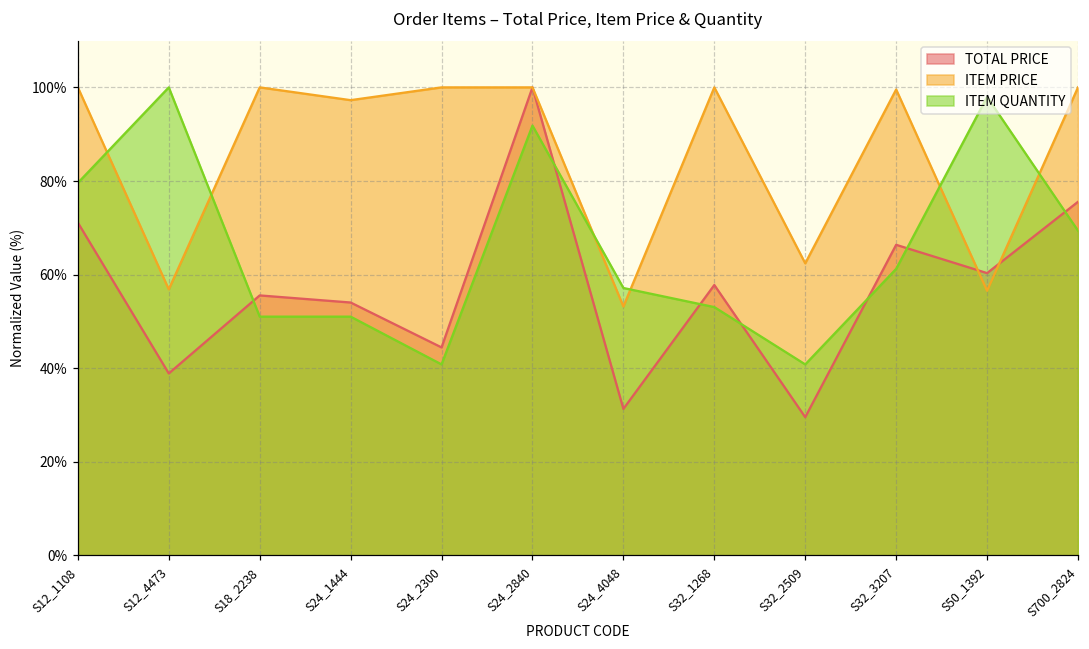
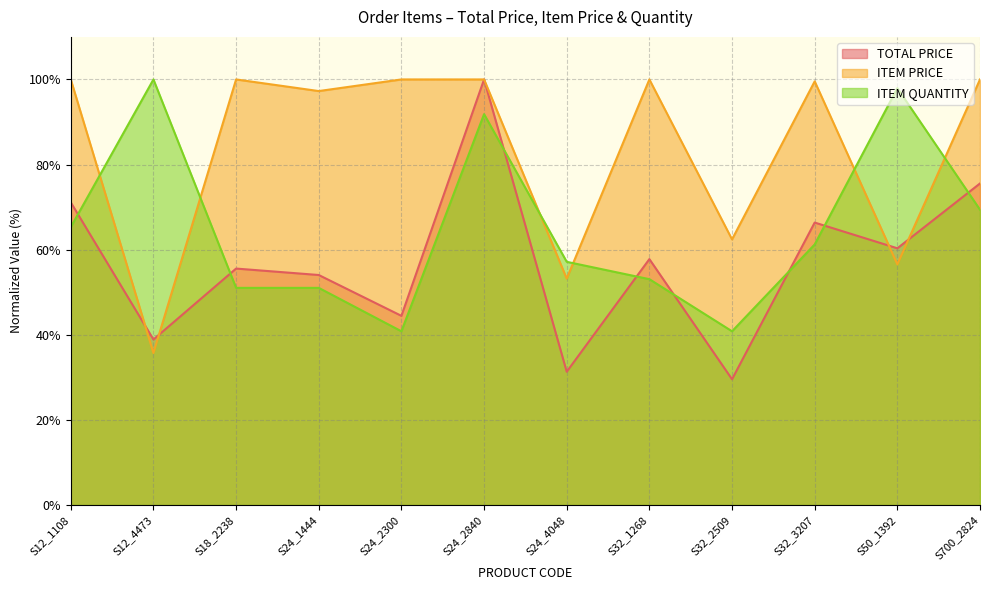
  {
    "TOTAL PRICE": {
      "S12_1108": "71%",
      "S12_4473": "39%",
      "S18_2238": "56%",
      "S24_1444": "54%",
      "S24_2300": "44%",
      "S24_4048": "31%",
      "S32_1268": "58%",
      "S32_2509": "30%",
      "S32_3207": "66%",
      "S50_1392": "60%",
      "S700_2824": "76%"
    },
    "ITEM PRICE": {
      "S12_1108": "100%",
-     "S12_4473": "57%",
+     "S12_4473": "36%",
      "S18_2238": "100%",
      "S24_1444": "97%",
      "S24_2300": "100%",
      "S24_4048": "53%",
      "S32_1268": "100%",
      "S32_2509": "62%",
      "S32_3207": "100%",
      "S50_1392": "57%",
      "S700_2824": "100%"
    },
    "ITEM QUANTITY": {
-     "S12_1108": "80%",
+     "S12_1108": "65%",
      "S12_4473": "100%",
      "S18_2238": "51%",
      "S24_1444": "51%",
      "S24_2300": "41%",
      "S24_2840": "92%",
      "S24_4048": "57%",
      "S32_1268": "53%",
      "S32_2509": "41%",
      "S32_3207": "61%",
      "S700_2824": "69%"
    }
  }
